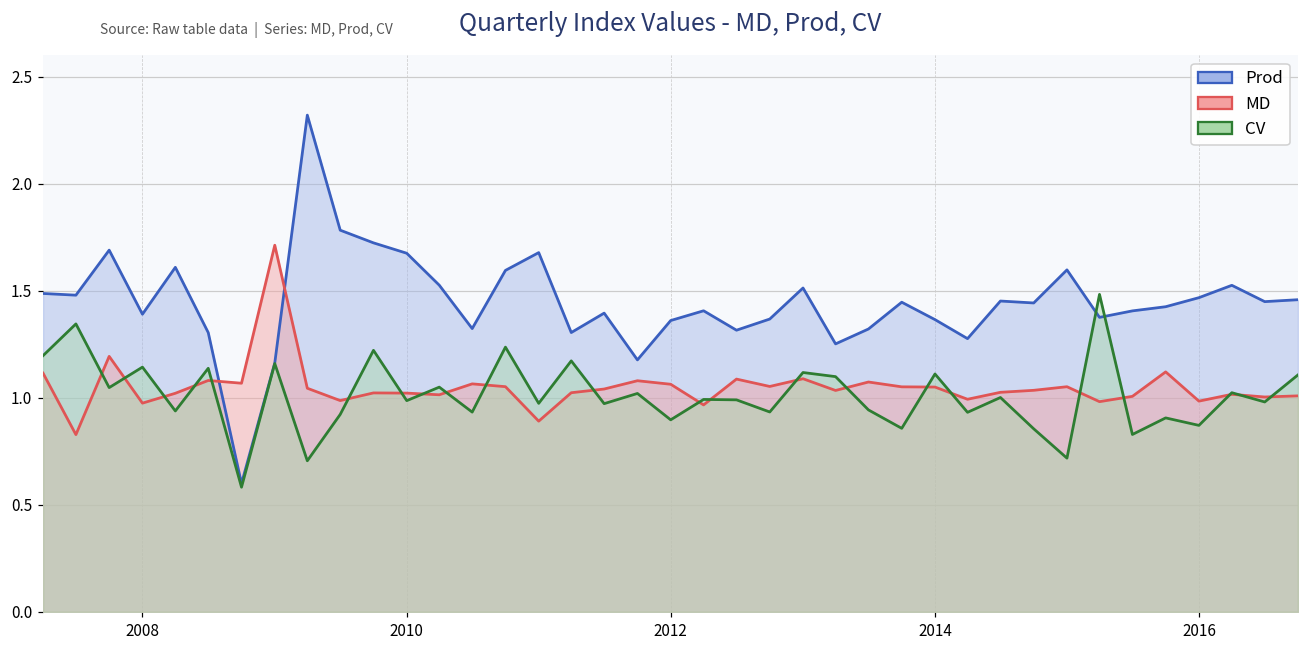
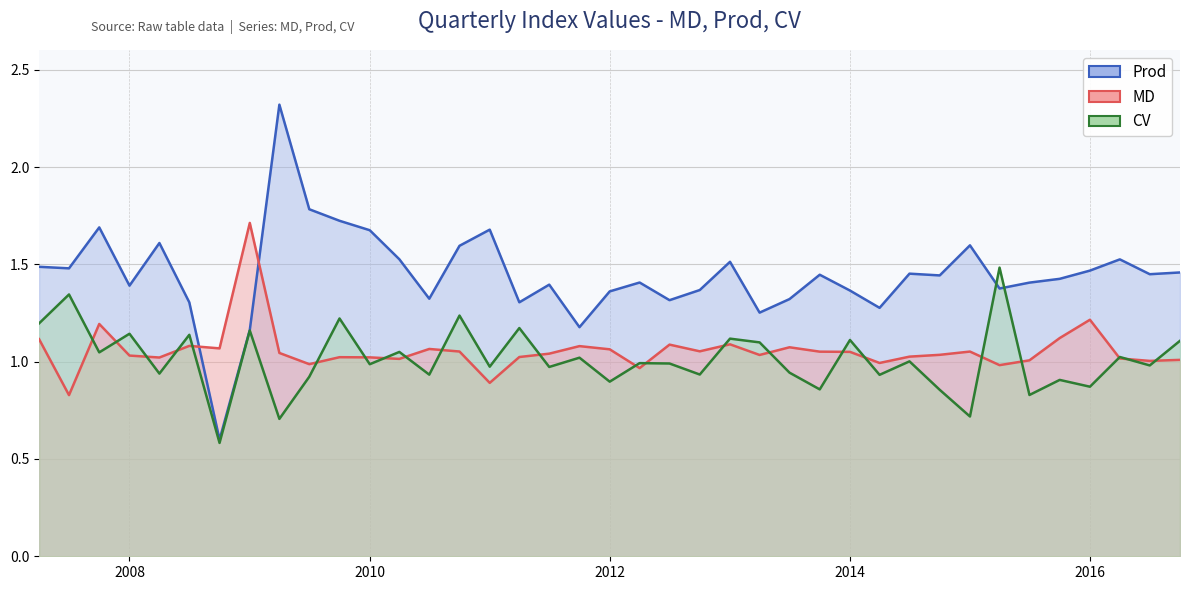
  {
    "MD": {
-     "2008": 0.98,
+     "2008": 1.03,
      "2010": 1.02,
      "2012": 1.06,
      "2014": 1.05,
-     "2016": 0.98
+     "2016": 1.22
    }
  }
